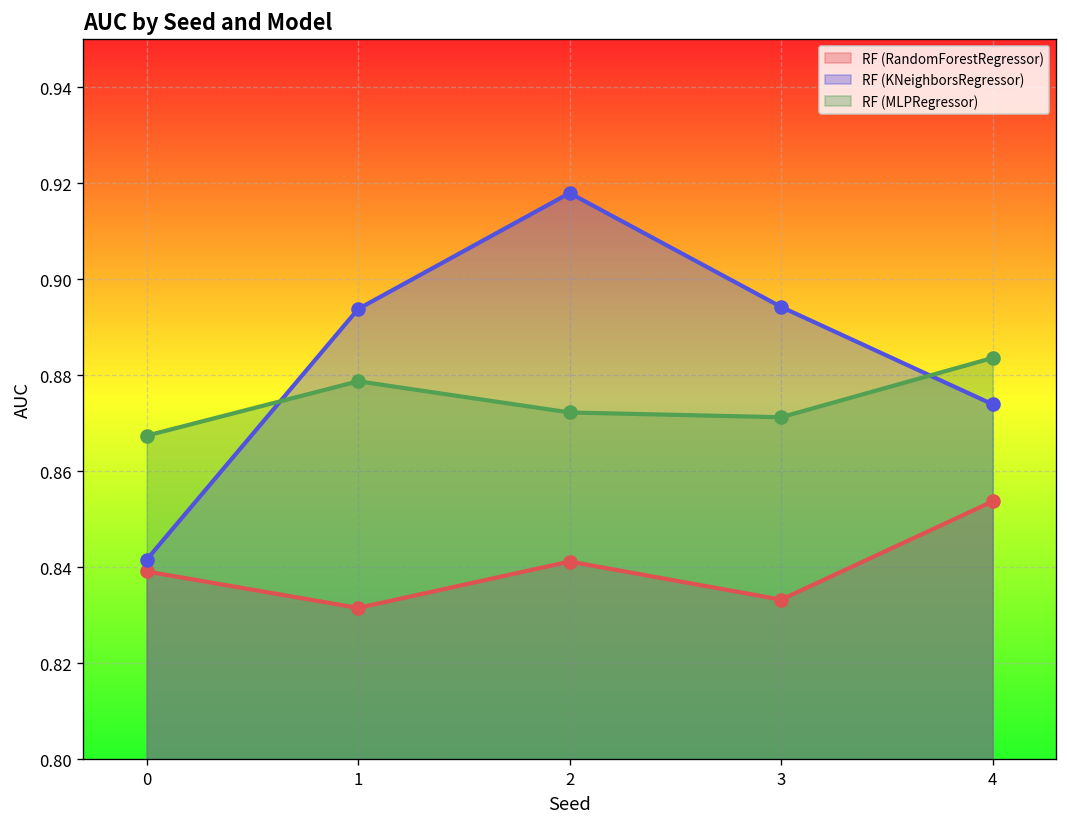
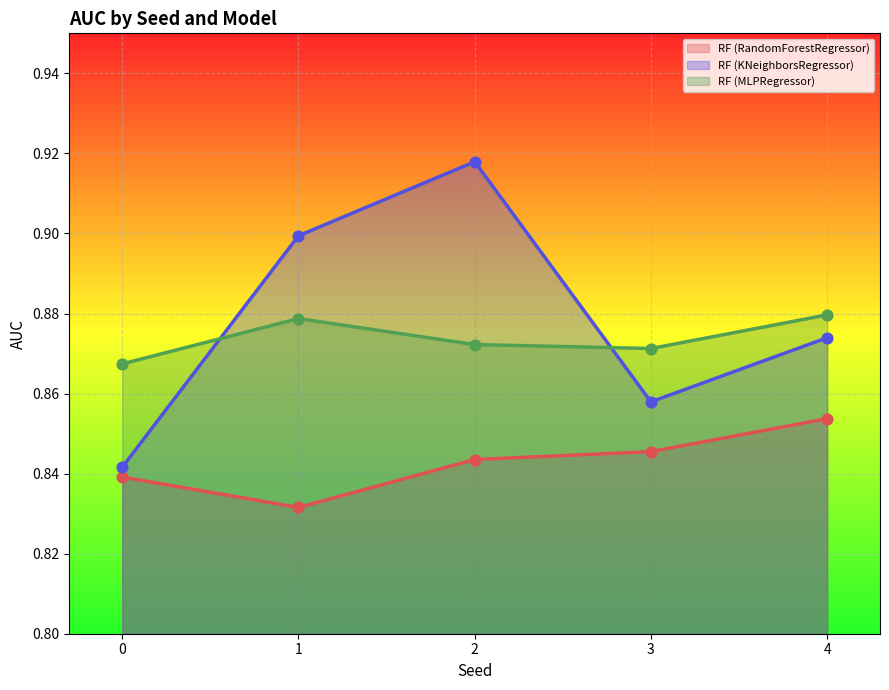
  {
    "RF (RandomForestRegressor)": {
      "0": 0.839,
      "1": 0.832,
-     "2": 0.841,
-     "3": 0.833,
+     "2": 0.844,
+     "3": 0.845,
      "4": 0.854
    },
    "RF (KNeighborsRegressor)": {
      "0": 0.842,
-     "1": 0.894,
+     "1": 0.899,
      "2": 0.918,
-     "3": 0.894,
+     "3": 0.858,
      "4": 0.874
    },
    "RF (MLPRegressor)": {
      "0": 0.867,
      "1": 0.879,
      "2": 0.872,
      "3": 0.871,
-     "4": 0.884
+     "4": 0.880
    }
  }
